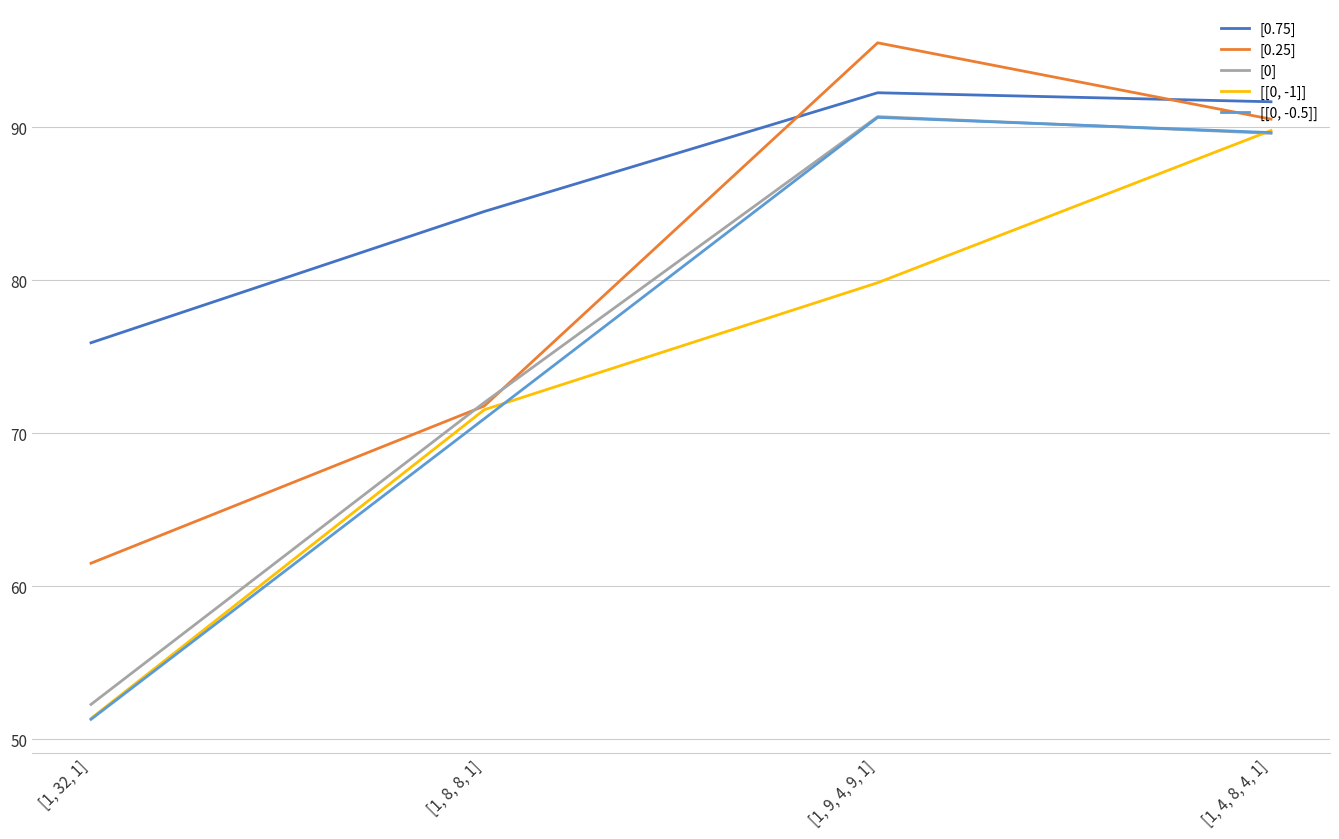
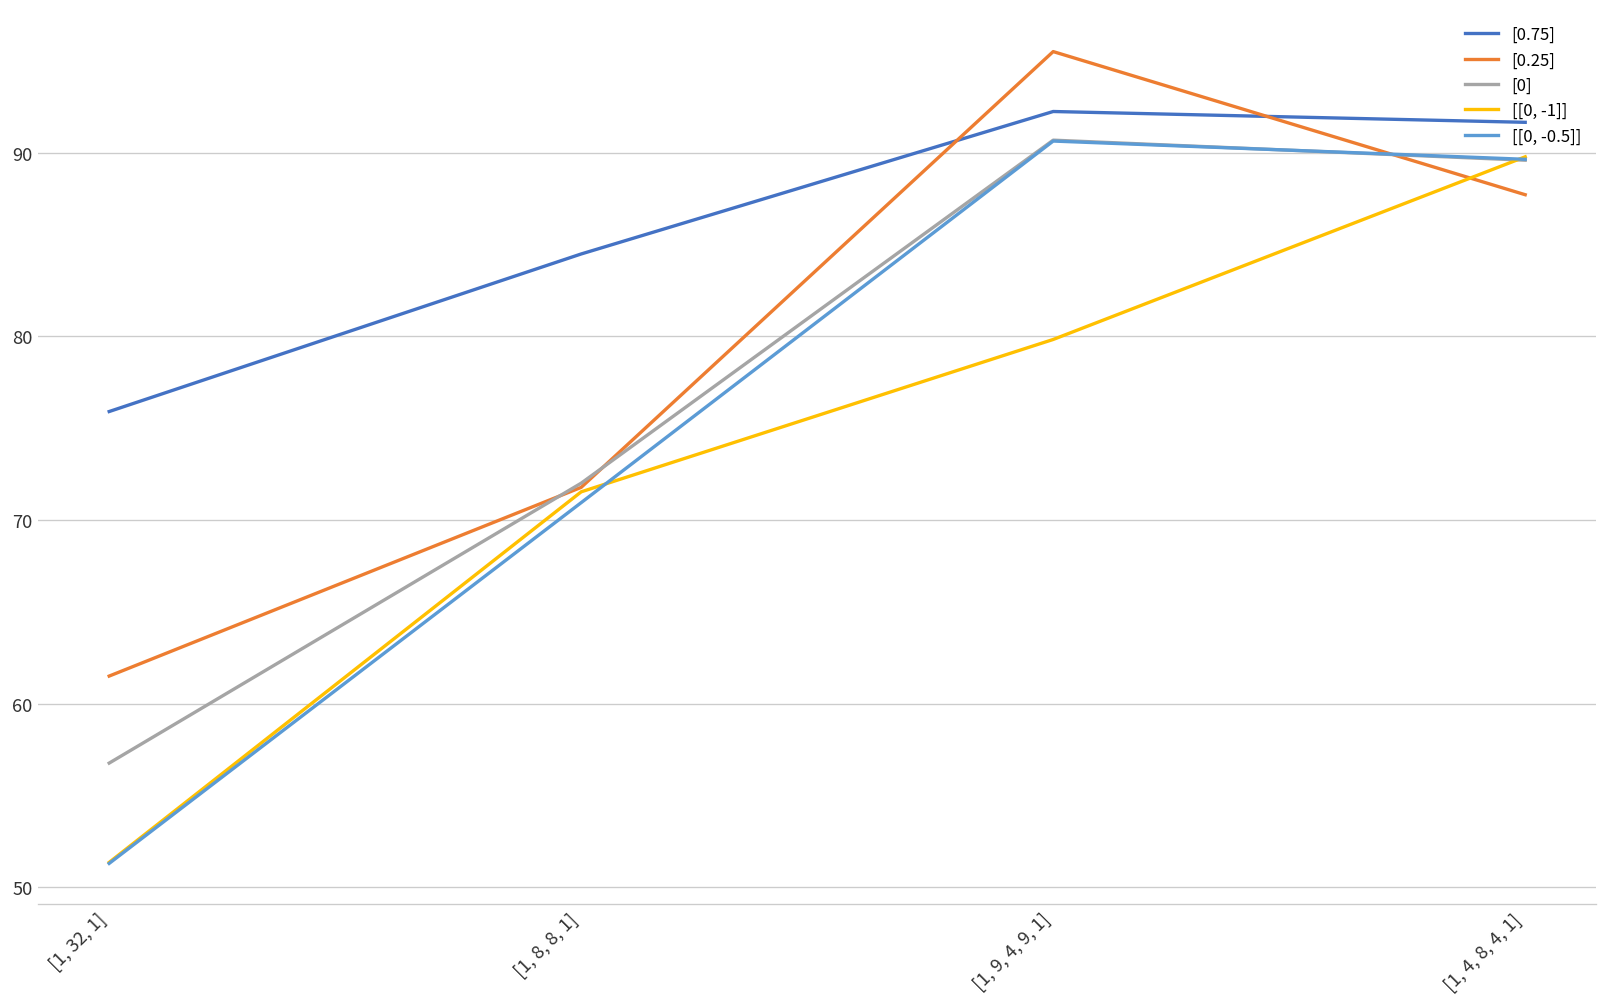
  {
    "[0.25]": {
      "[1, 32, 1]": 61.5,
      "[1, 8, 8, 1]": 71.8,
      "[1, 9, 4, 9, 1]": 95.5,
-     "[1, 4, 8, 4, 1]": 90.5
+     "[1, 4, 8, 4, 1]": 87.7
    },
    "[0]": {
-     "[1, 32, 1]": 52.3,
+     "[1, 32, 1]": 56.8,
      "[1, 8, 8, 1]": 72.0
    },
    "[[0, -1]]": {
      "[1, 8, 8, 1]": 71.5,
      "[1, 9, 4, 9, 1]": 79.8
    }
  }
